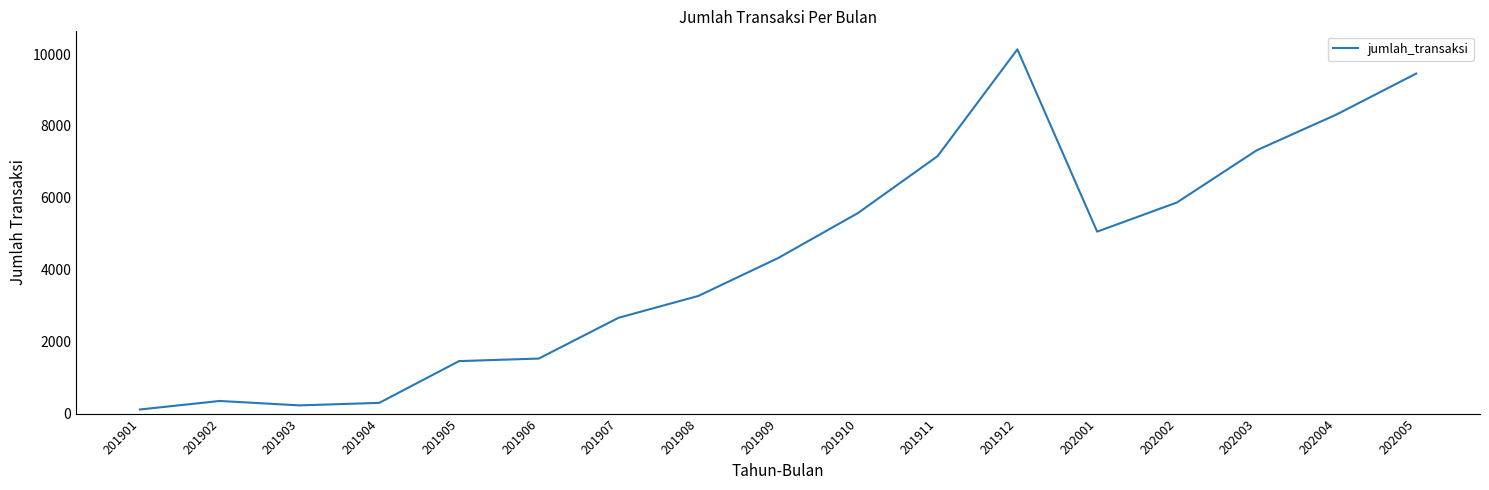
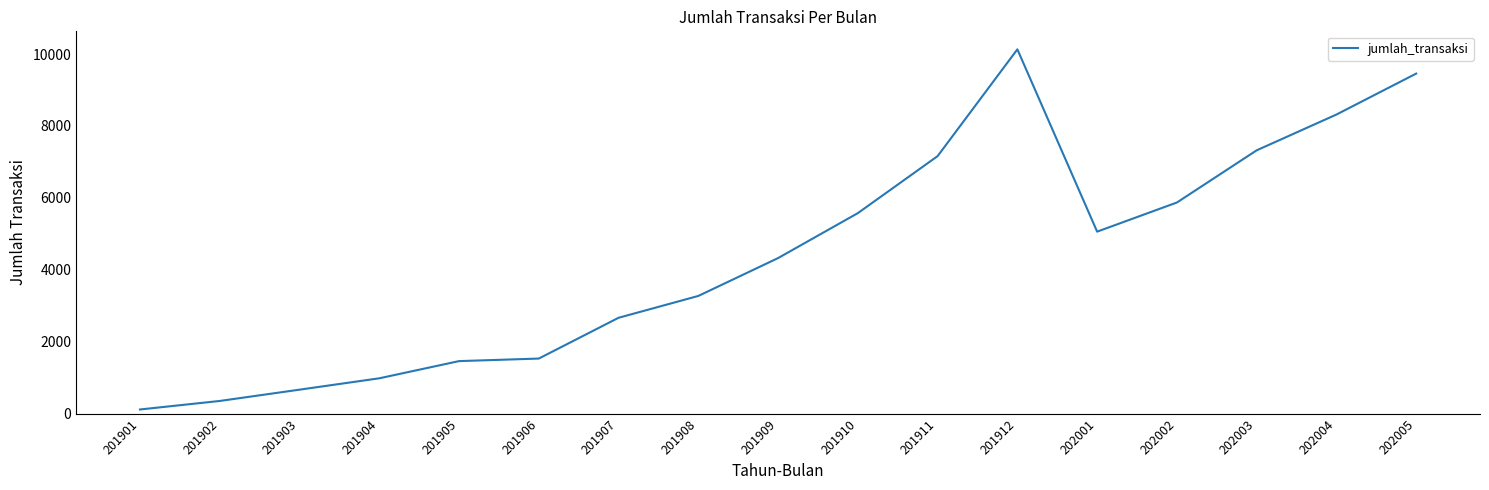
  {
    "201901": 100,
    "201902": 400,
-   "201903": 200,
-   "201904": 300,
+   "201903": 700,
+   "201904": 1000,
    "201905": 1500,
    "201906": 1500,
    "201907": 2700,
    "201908": 3300,
    "201909": 4300,
    "201910": 5600,
    "201911": 7200,
    "201912": 10100,
    "202001": 5100,
    "202002": 5900,
    "202003": 7300,
    "202004": 8300,
    "202005": 9500
  }
